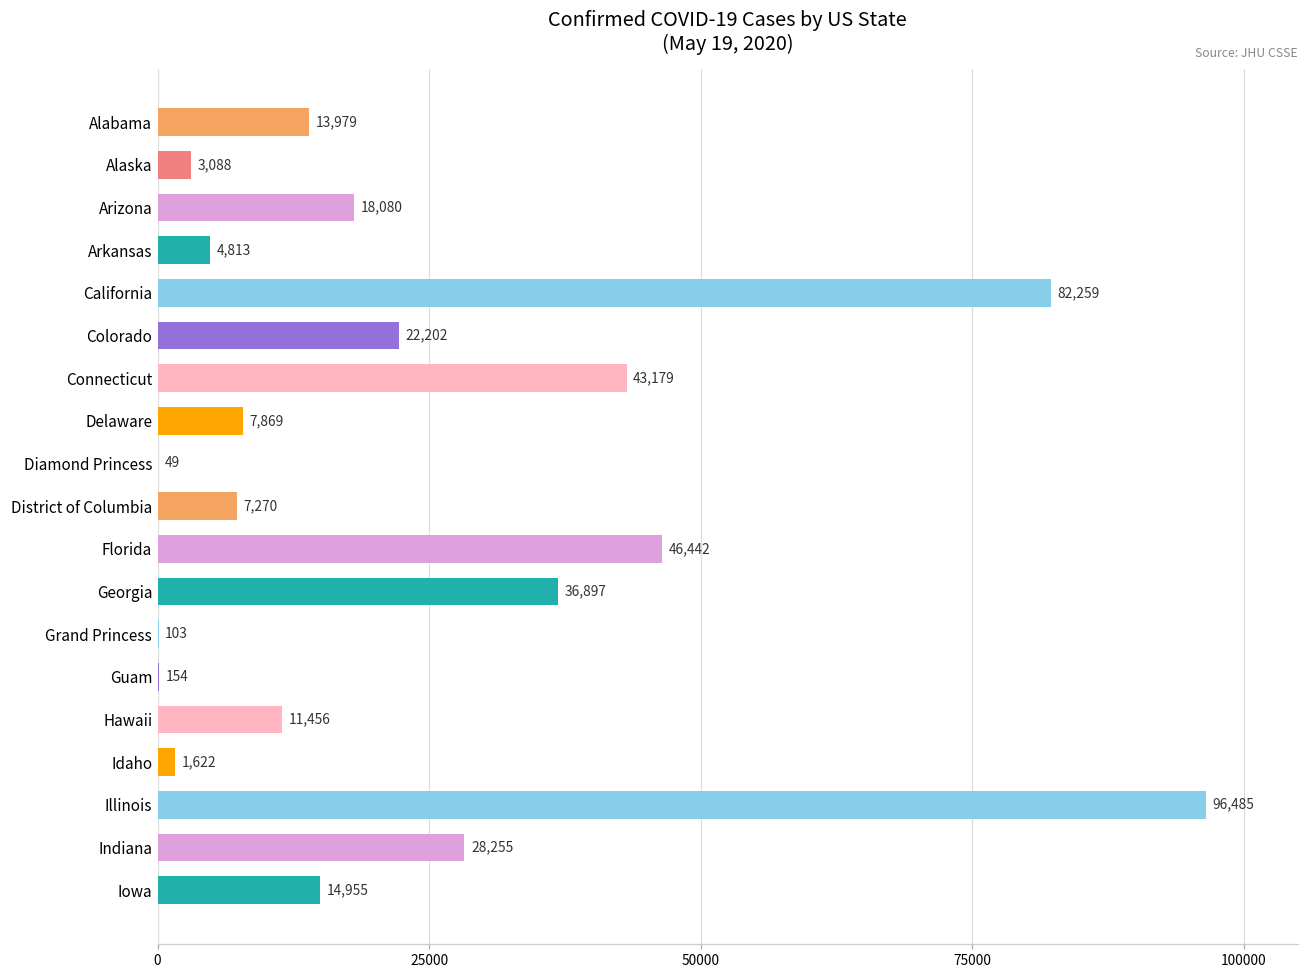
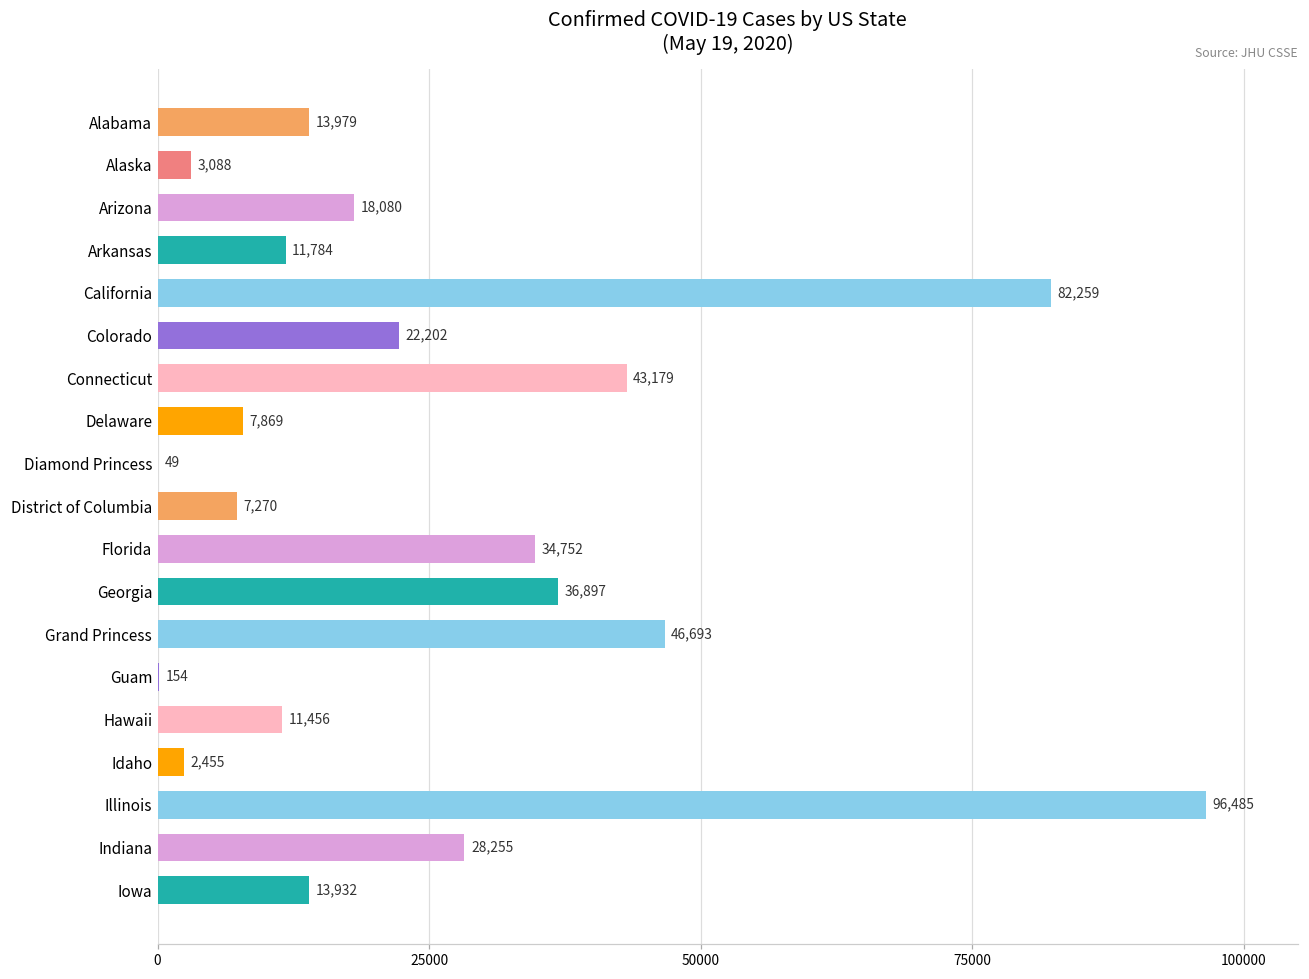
  {
    "Alabama": "13,979",
    "Alaska": "3,088",
    "Arizona": "18,080",
-   "Arkansas": "4,813",
+   "Arkansas": "11,784",
    "California": "82,259",
    "Colorado": "22,202",
    "Connecticut": "43,179",
    "Delaware": "7,869",
    "Diamond Princess": "49",
    "District of Columbia": "7,270",
-   "Florida": "46,442",
+   "Florida": "34,752",
    "Georgia": "36,897",
-   "Grand Princess": "103",
+   "Grand Princess": "46,693",
    "Guam": "154",
    "Hawaii": "11,456",
-   "Idaho": "1,622",
+   "Idaho": "2,455",
    "Illinois": "96,485",
    "Indiana": "28,255",
-   "Iowa": "14,955"
+   "Iowa": "13,932"
  }
